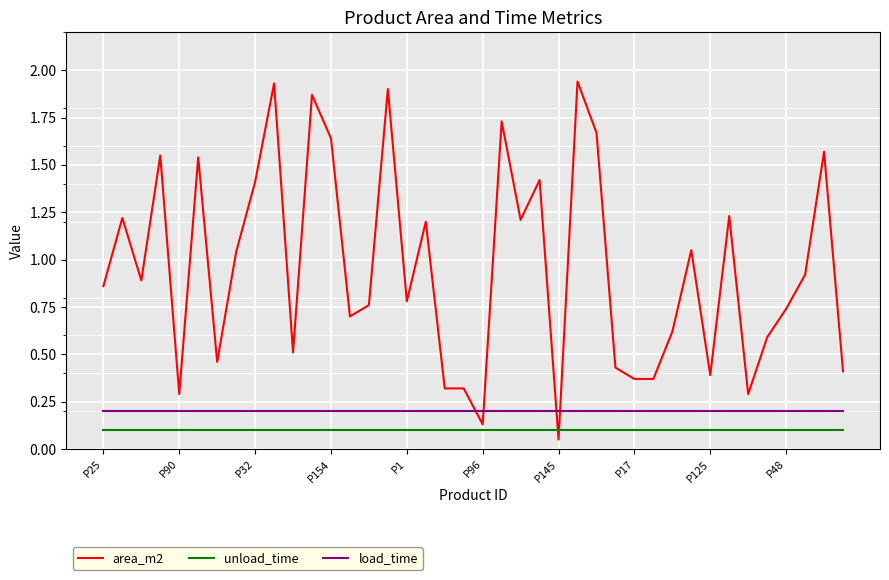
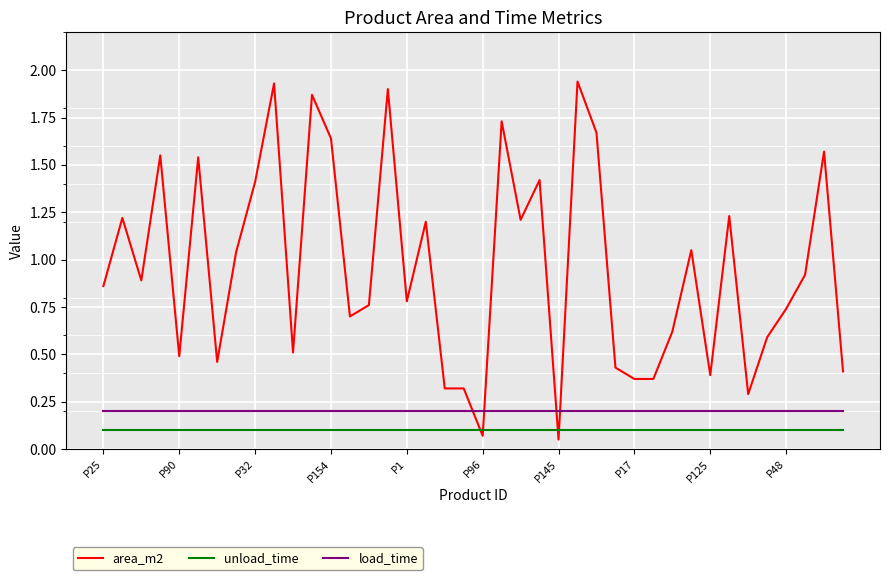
  {
    "area_m2": {
      "P25": 0.86,
-     "P90": 0.29,
+     "P90": 0.49,
      "P32": 1.41,
      "P154": 1.64,
      "P1": 0.78,
-     "P96": 0.13,
+     "P96": 0.07,
      "P145": 0.05,
      "P17": 0.37,
      "P125": 0.39,
      "P48": 0.74
    },
    "unload_time": {
      "P25": 0.10,
      "P90": 0.10,
      "P32": 0.10,
      "P154": 0.10,
      "P1": 0.10,
      "P96": 0.10,
      "P145": 0.10,
      "P17": 0.10,
      "P125": 0.10,
      "P48": 0.10
    },
    "load_time": {
      "P25": 0.20,
      "P90": 0.20,
      "P32": 0.20,
      "P154": 0.20,
      "P1": 0.20,
      "P96": 0.20,
      "P145": 0.20,
      "P17": 0.20,
      "P125": 0.20,
      "P48": 0.20
    }
  }
